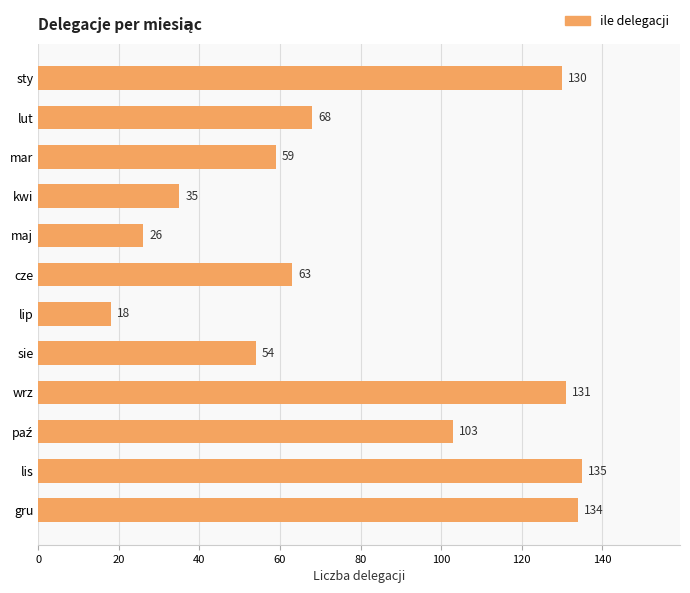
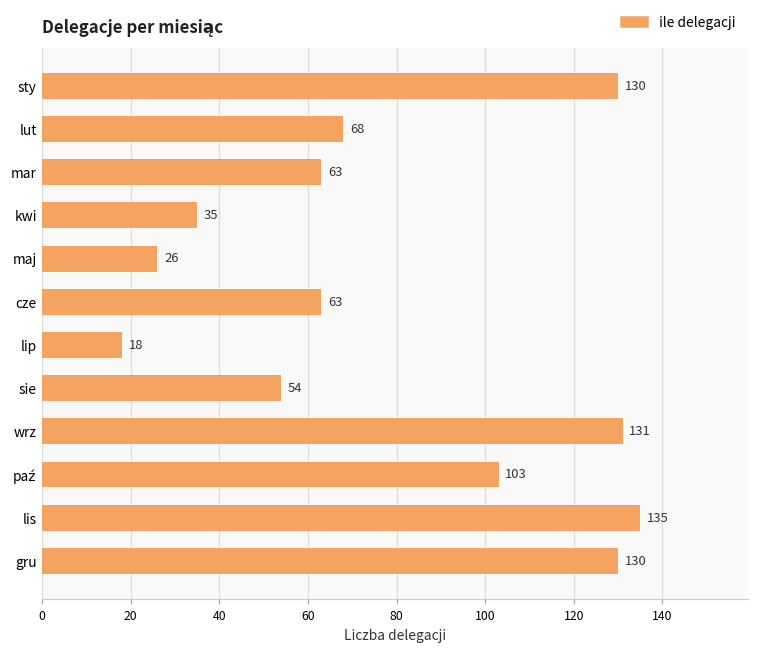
  {
    "sty": 130,
    "lut": 68,
-   "mar": 59,
+   "mar": 63,
    "kwi": 35,
    "maj": 26,
    "cze": 63,
    "lip": 18,
    "sie": 54,
    "wrz": 131,
    "paź": 103,
    "lis": 135,
-   "gru": 134
+   "gru": 130
  }
